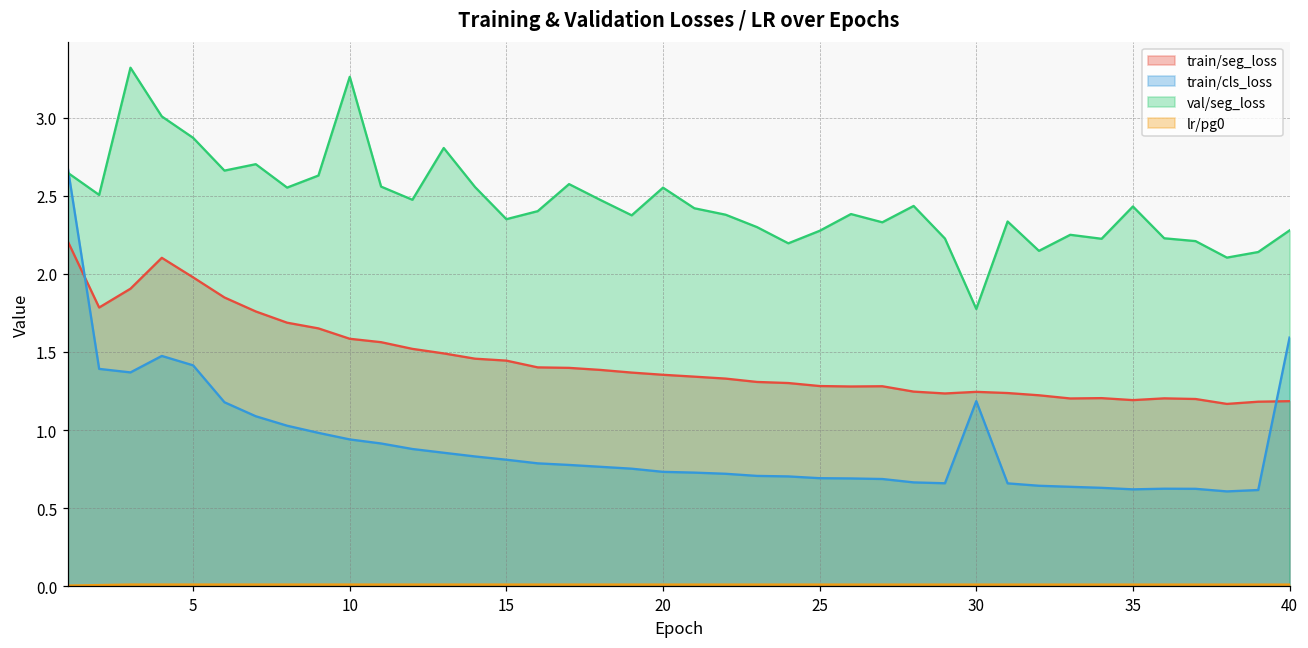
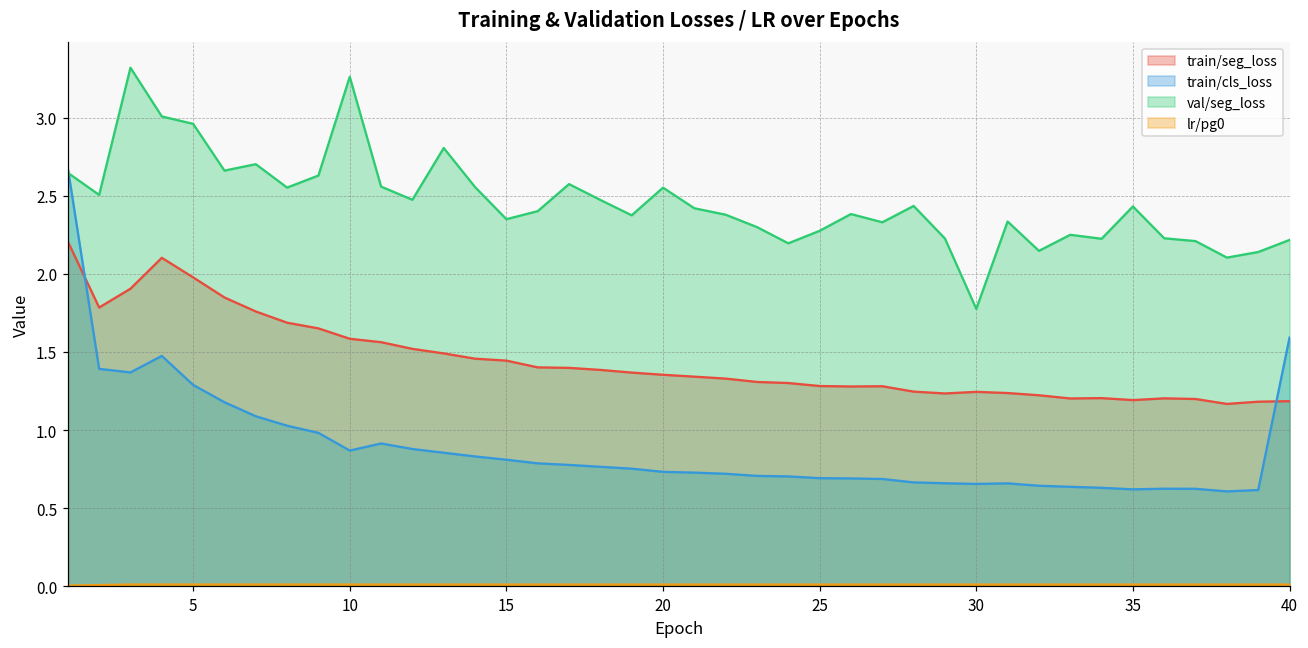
  {
    "train/cls_loss": {
-     "5": 1.41,
-     "10": 0.94,
+     "5": 1.29,
+     "10": 0.87,
      "15": 0.81,
      "20": 0.73,
      "25": 0.69,
-     "30": 1.19,
+     "30": 0.65,
      "35": 0.62,
      "40": 1.59
    },
    "val/seg_loss": {
-     "5": 2.87,
+     "5": 2.96,
      "10": 3.26,
      "15": 2.35,
      "20": 2.55,
      "25": 2.28,
      "30": 1.78,
      "35": 2.43,
-     "40": 2.28
+     "40": 2.22
    }
  }
